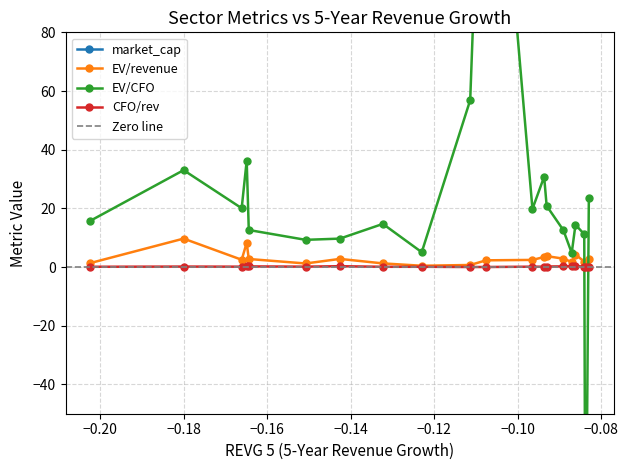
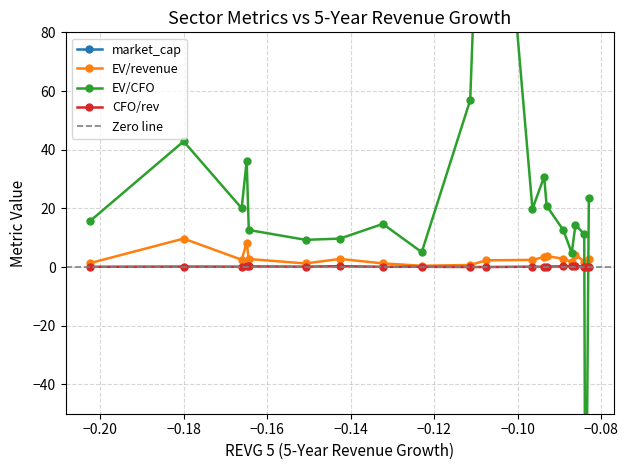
  {
    "EV/revenue": {
      "−0.18": 10
    },
    "EV/CFO": {
-     "−0.18": 33
+     "−0.18": 43
    },
    "CFO/rev": {
      "−0.18": 0
    }
  }
